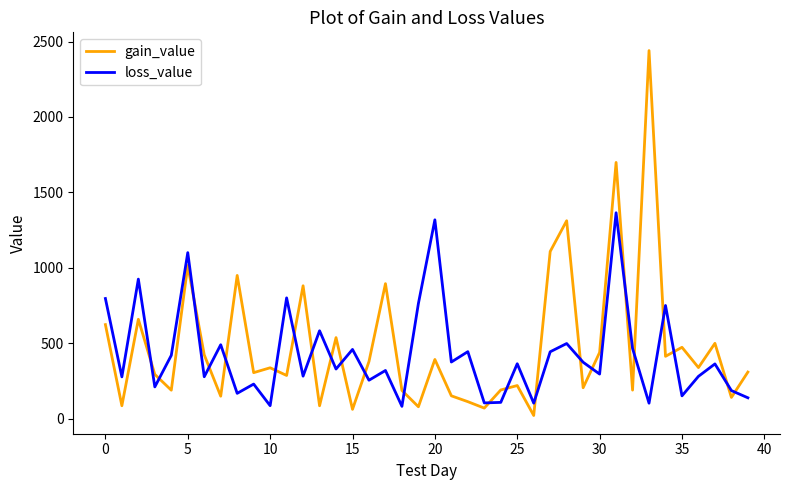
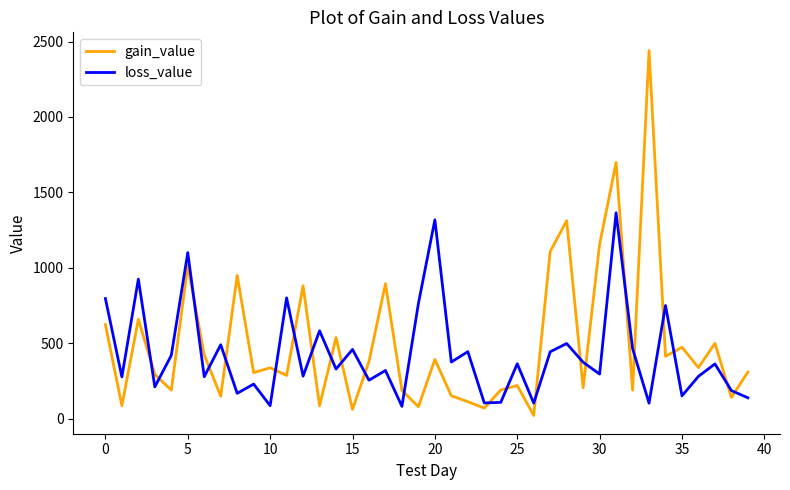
  {
    "gain_value": {
      "0": 620,
      "5": 1010,
      "10": 340,
      "15": 60,
      "20": 390,
      "25": 220,
-     "30": 440,
+     "30": 1160,
      "35": 470
    },
    "loss_value": {
      "0": 800,
      "5": 1100,
      "10": 90,
      "15": 460,
      "20": 1320,
      "25": 360,
      "30": 290,
      "35": 150
    }
  }
